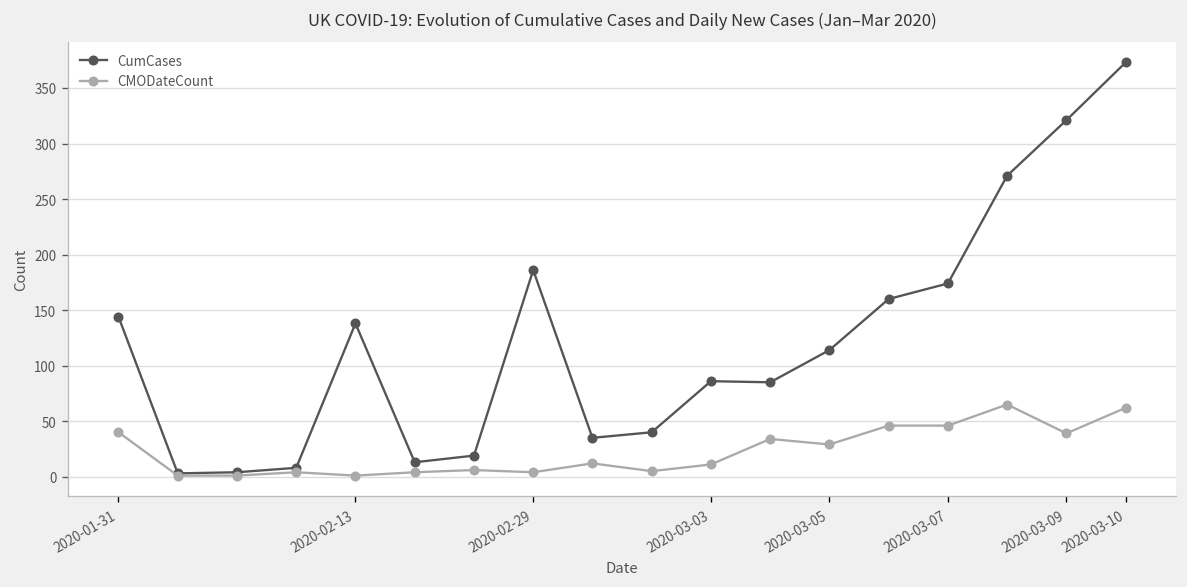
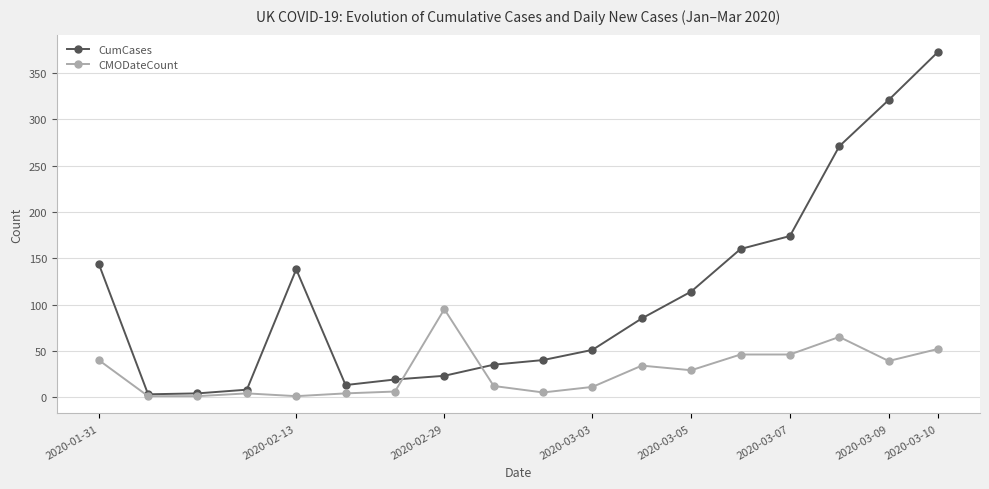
  {
    "CumCases": {
      "2020-01-31": 140,
      "2020-02-13": 140,
-     "2020-02-29": 190,
-     "2020-03-03": 90,
+     "2020-02-29": 20,
+     "2020-03-03": 50,
      "2020-03-05": 110,
      "2020-03-07": 170,
      "2020-03-09": 320,
      "2020-03-10": 370
    },
    "CMODateCount": {
      "2020-01-31": 40,
      "2020-02-13": 0,
-     "2020-02-29": 0,
+     "2020-02-29": 100,
      "2020-03-03": 10,
      "2020-03-05": 30,
      "2020-03-07": 50,
      "2020-03-09": 40,
-     "2020-03-10": 60
+     "2020-03-10": 50
    }
  }
